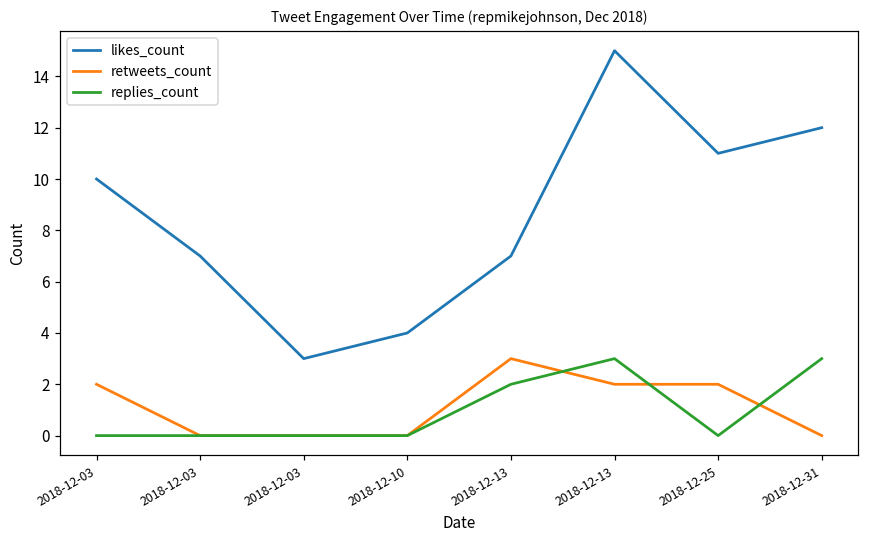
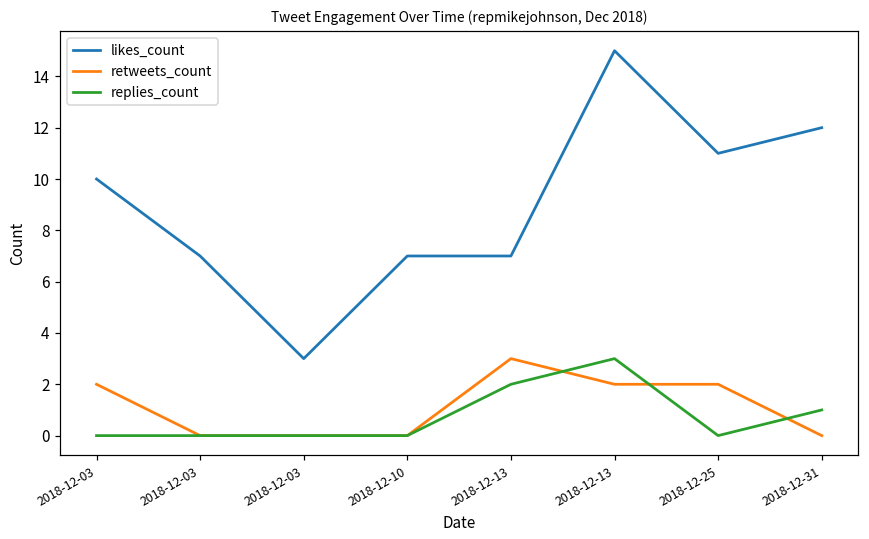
  {
    "likes_count": {
-     "2018-12-10": 4,
+     "2018-12-10": 7,
      "2018-12-25": 11,
      "2018-12-31": 12
    },
    "retweets_count": {
      "2018-12-25": 2,
      "2018-12-31": 0
    },
    "replies_count": {
      "2018-12-25": 0,
-     "2018-12-31": 3
+     "2018-12-31": 1
    }
  }
